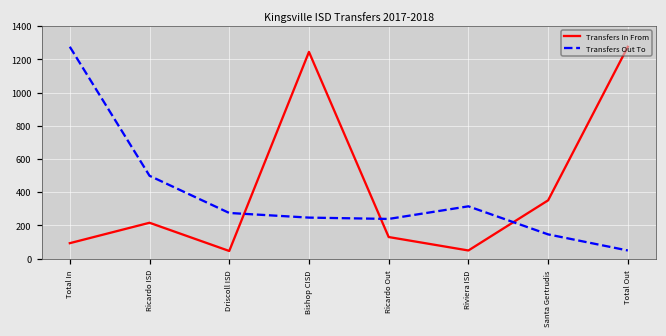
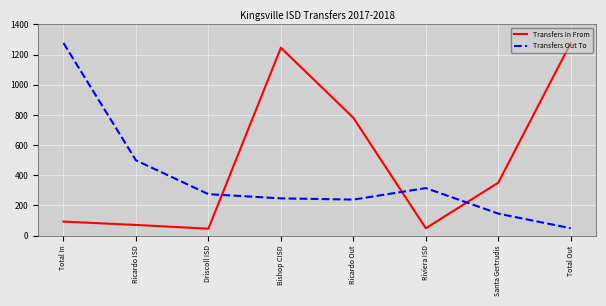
  {
    "Transfers In From": {
      "Total In": 90,
-     "Ricardo ISD": 220,
+     "Ricardo ISD": 70,
      "Driscoll ISD": 50,
      "Bishop CISD": 1250,
-     "Ricardo Out": 130,
+     "Ricardo Out": 780,
      "Riviera ISD": 50,
      "Santa Gertrudis": 350
    },
    "Transfers Out To": {
      "Total In": 1280,
      "Ricardo ISD": 500,
      "Driscoll ISD": 280,
      "Bishop CISD": 250,
      "Ricardo Out": 240,
      "Riviera ISD": 320,
      "Santa Gertrudis": 150,
      "Total Out": 50
    }
  }
